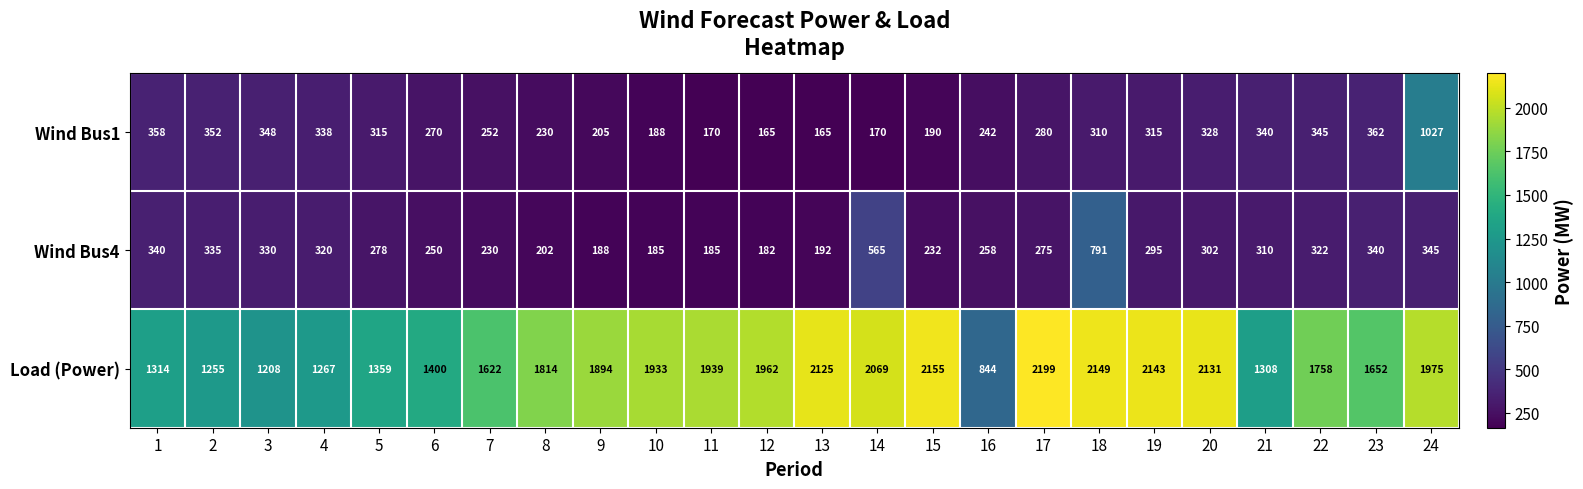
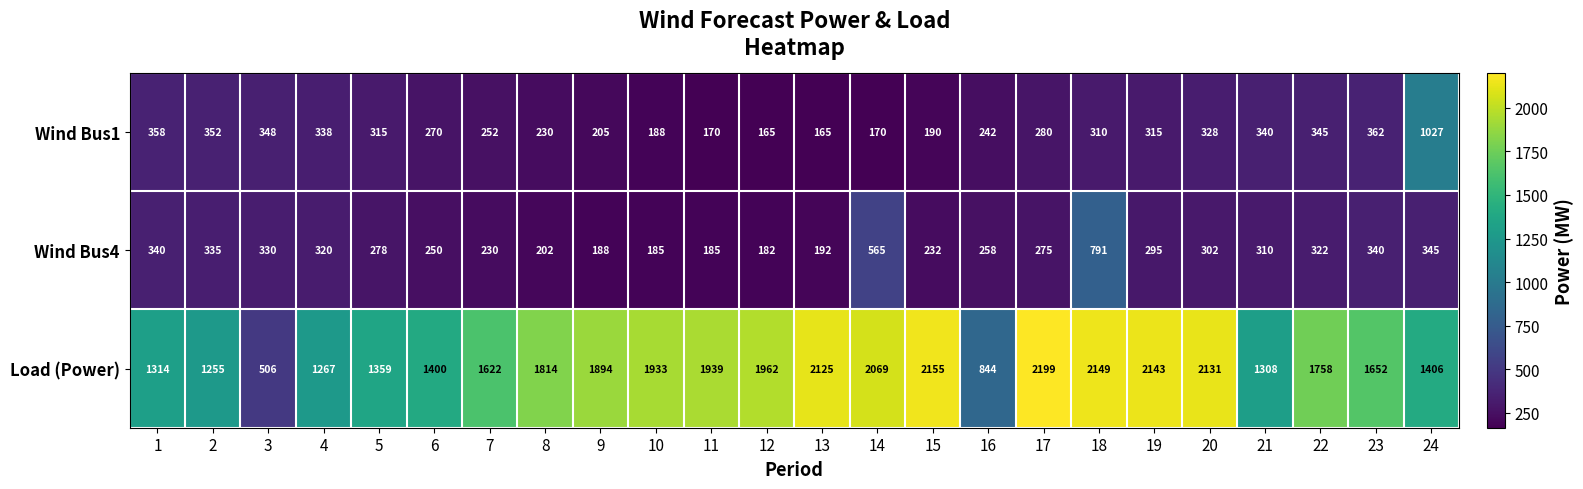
  {
    "Wind Bus1": {
      "1": 358,
      "2": 352,
      "3": 348,
      "4": 338,
      "5": 315,
      "6": 270,
      "7": 252,
      "8": 230,
      "9": 205,
      "10": 188,
      "11": 170,
      "12": 165,
      "13": 165,
      "14": 170,
      "15": 190,
      "16": 242,
      "17": 280,
      "18": 310,
      "19": 315,
      "20": 328,
      "21": 340,
      "22": 345,
      "23": 362,
      "24": 1027
    },
    "Wind Bus4": {
      "1": 340,
      "2": 335,
      "3": 330,
      "4": 320,
      "5": 278,
      "6": 250,
      "7": 230,
      "8": 202,
      "9": 188,
      "10": 185,
      "11": 185,
      "12": 182,
      "13": 192,
      "14": 565,
      "15": 232,
      "16": 258,
      "17": 275,
      "18": 791,
      "19": 295,
      "20": 302,
      "21": 310,
      "22": 322,
      "23": 340,
      "24": 345
    },
    "Load (Power)": {
      "1": 1314,
      "2": 1255,
-     "3": 1208,
+     "3": 506,
      "4": 1267,
      "5": 1359,
      "6": 1400,
      "7": 1622,
      "8": 1814,
      "9": 1894,
      "10": 1933,
      "11": 1939,
      "12": 1962,
      "13": 2125,
      "14": 2069,
      "15": 2155,
      "16": 844,
      "17": 2199,
      "18": 2149,
      "19": 2143,
      "20": 2131,
      "21": 1308,
      "22": 1758,
      "23": 1652,
-     "24": 1975
+     "24": 1406
    }
  }
